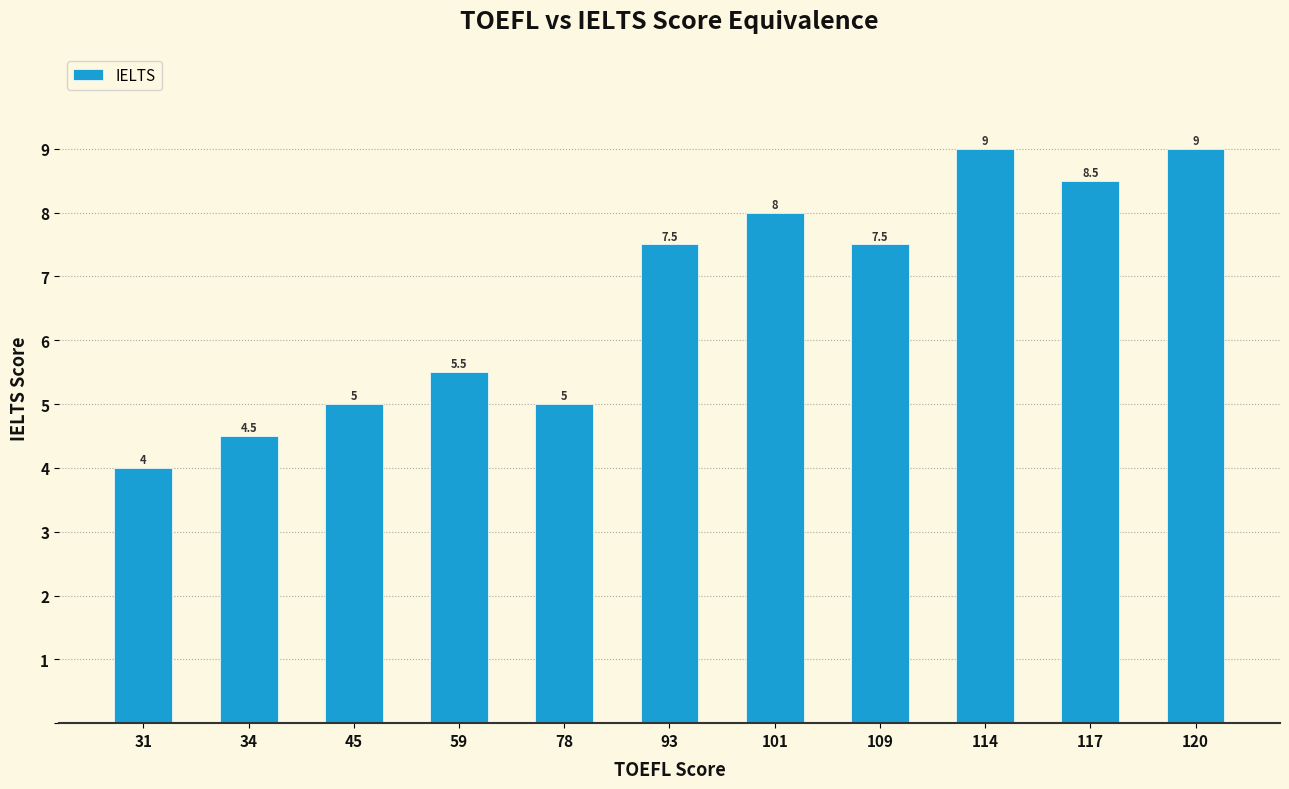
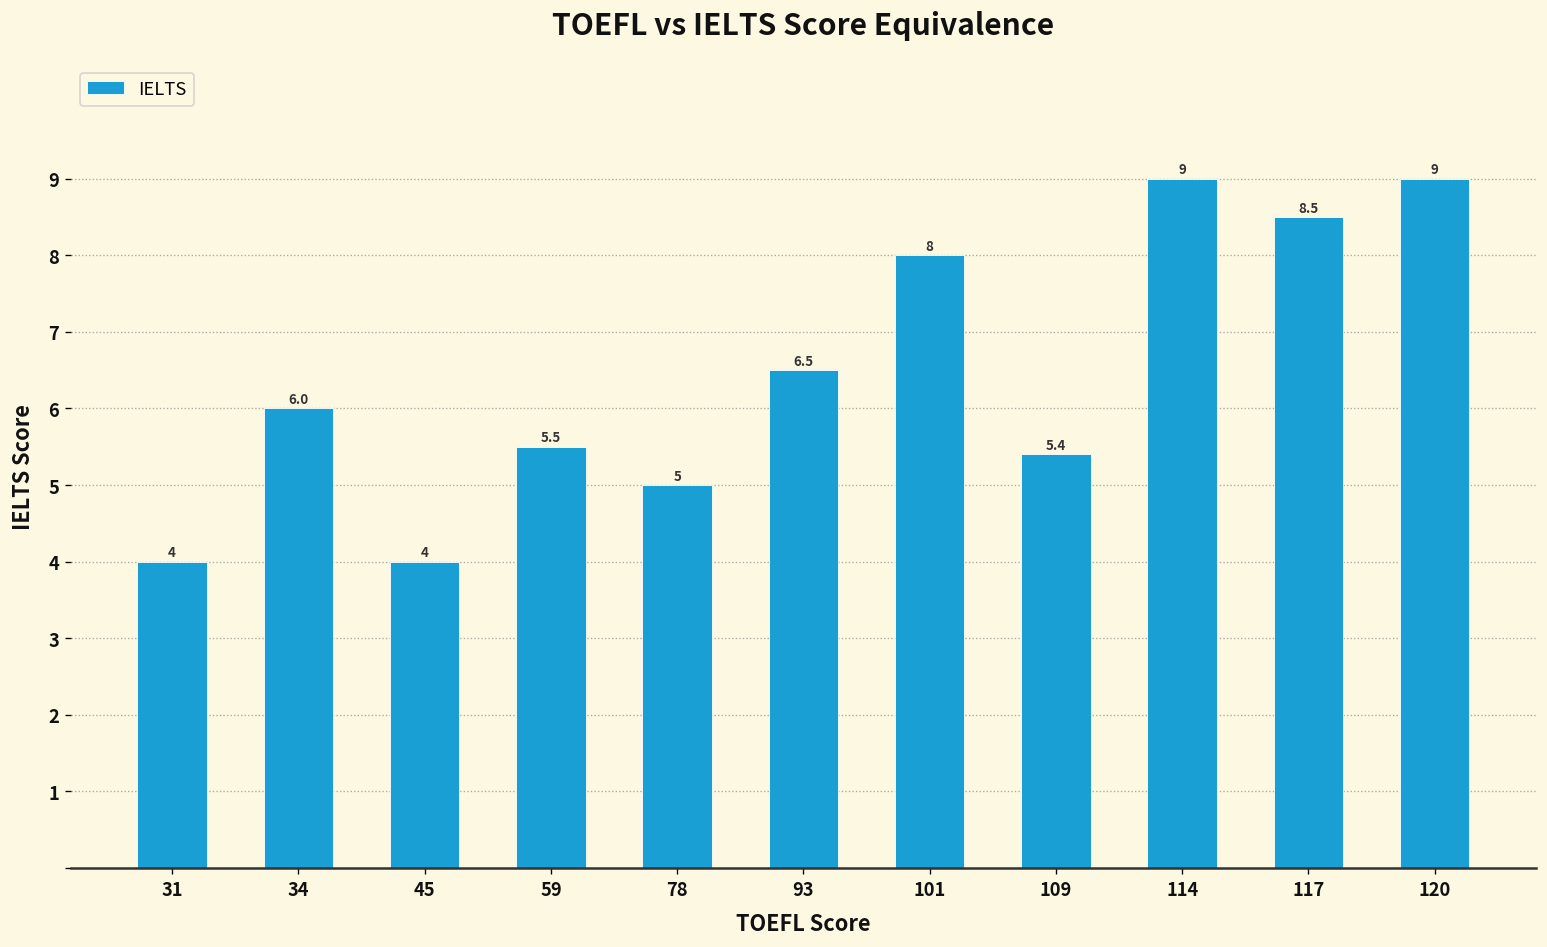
  {
    "31": 4,
-   "34": 4.5,
-   "45": 5,
+   "34": 6.0,
+   "45": 4,
    "59": 5.5,
    "78": 5,
-   "93": 7.5,
+   "93": 6.5,
    "101": 8,
-   "109": 7.5,
+   "109": 5.4,
    "114": 9,
    "117": 8.5,
    "120": 9
  }
